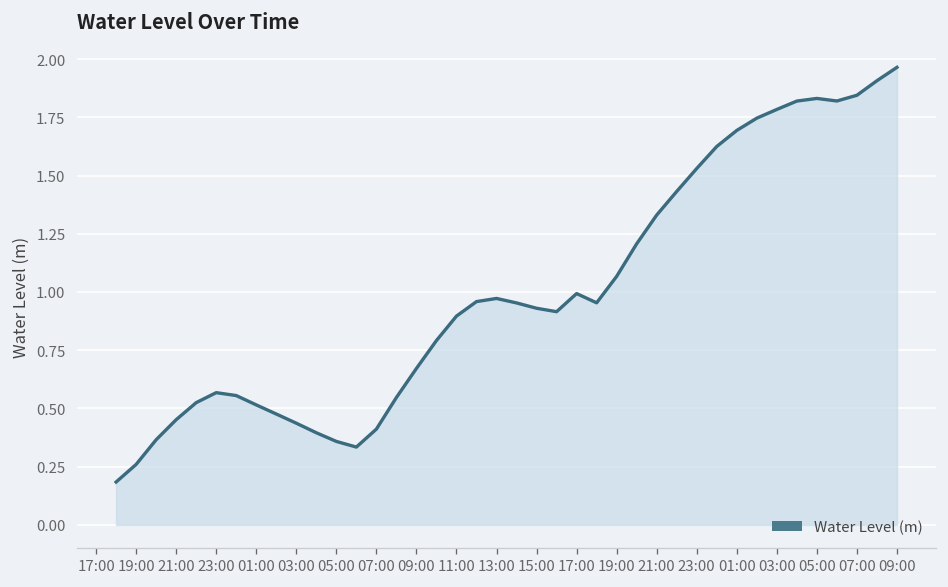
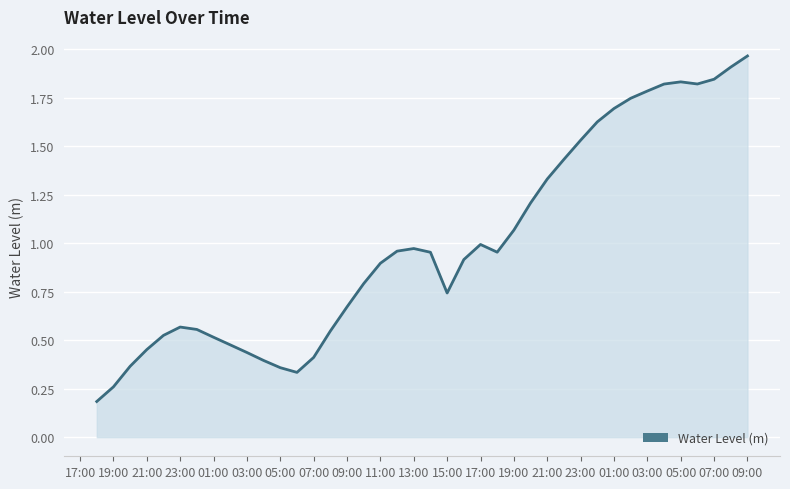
  {
    "11:00": 0.90,
    "13:00": 0.97,
-   "15:00": 0.93,
+   "15:00": 0.74,
    "17:00": 0.99
  }
